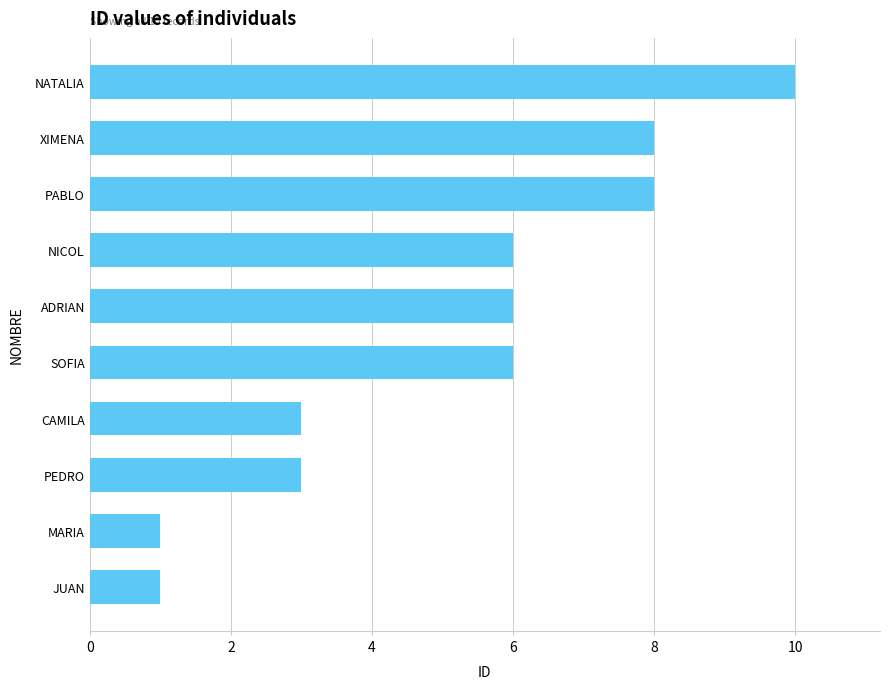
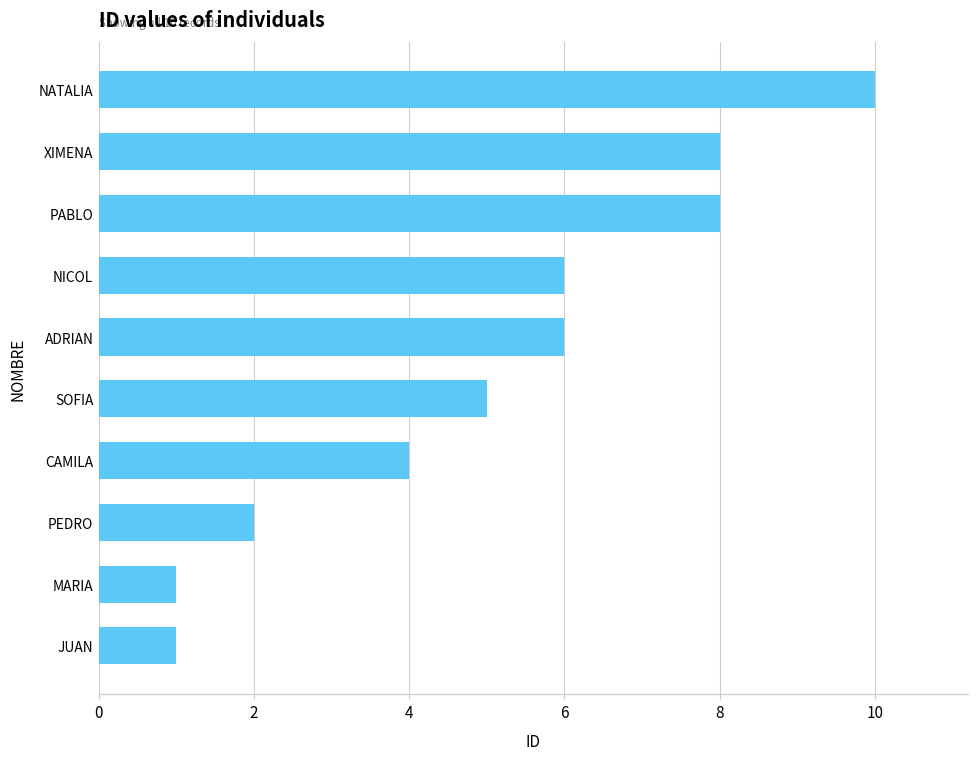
  {
    "NATALIA": 10,
    "XIMENA": 8,
    "PABLO": 8,
    "NICOL": 6,
    "ADRIAN": 6,
-   "SOFIA": 6,
-   "CAMILA": 3,
-   "PEDRO": 3,
+   "SOFIA": 5,
+   "CAMILA": 4,
+   "PEDRO": 2,
    "MARIA": 1,
    "JUAN": 1
  }
